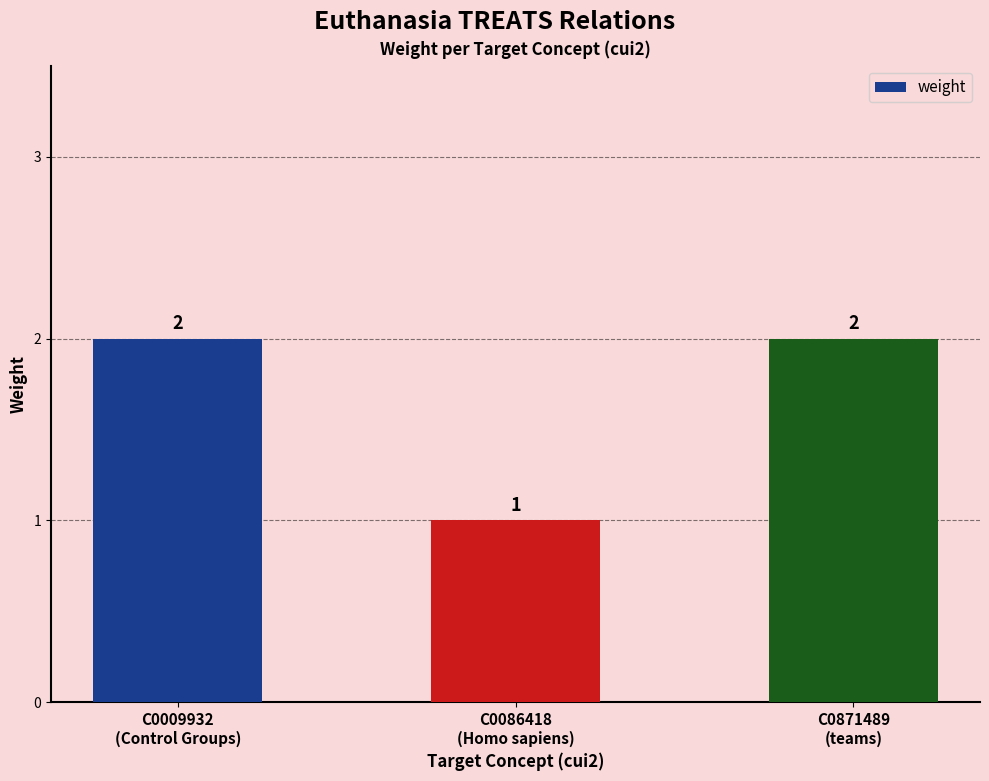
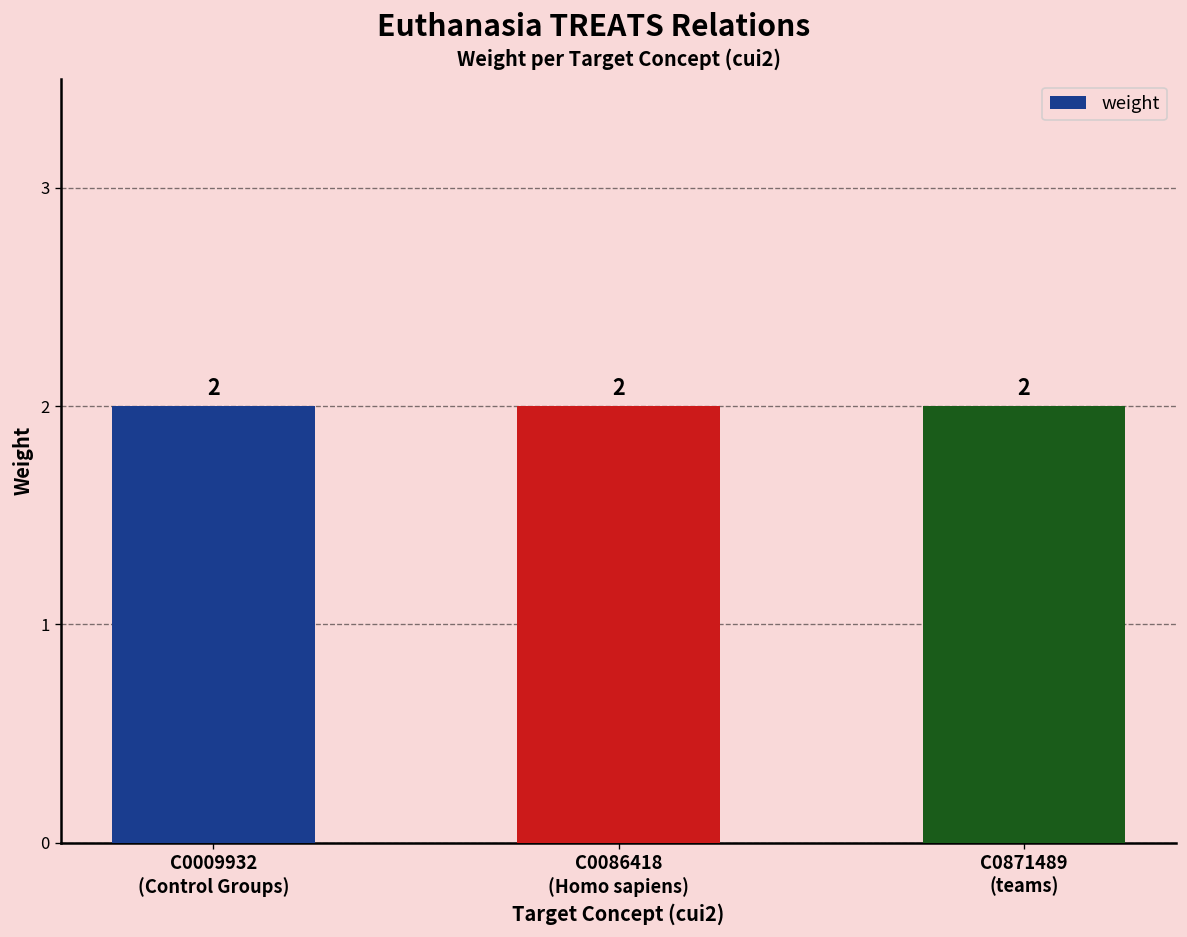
  {
    "C0009932 (Control Groups)": 2,
-   "C0086418 (Homo sapiens)": 1,
+   "C0086418 (Homo sapiens)": 2,
    "C0871489 (teams)": 2
  }
